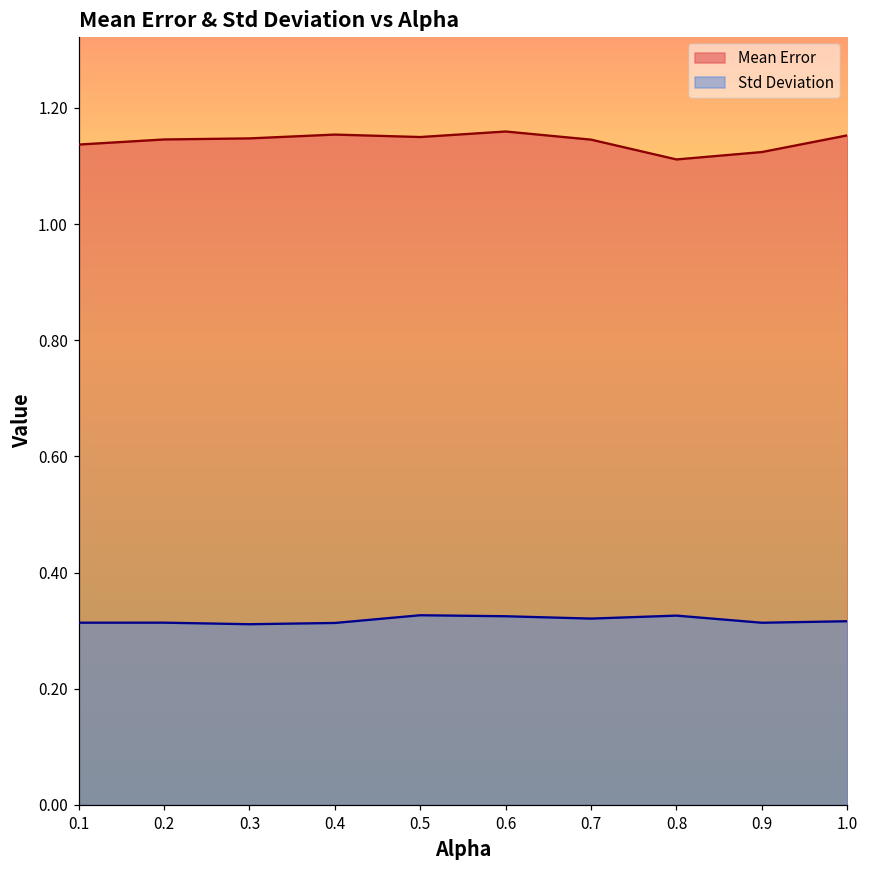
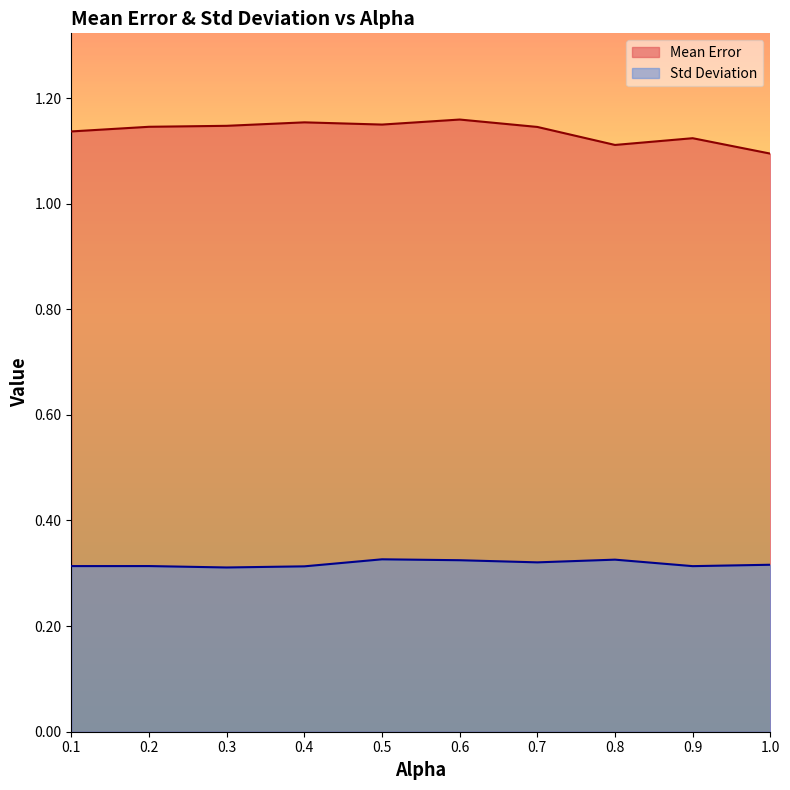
  {
    "Mean Error": {
      "0.1": 1.14,
      "0.2": 1.15,
      "0.3": 1.15,
      "0.4": 1.15,
      "0.5": 1.15,
      "0.6": 1.16,
      "0.7": 1.15,
      "0.8": 1.11,
      "0.9": 1.12,
-     "1.0": 1.15
+     "1.0": 1.09
    },
    "Std Deviation": {
      "0.1": 0.31,
      "0.2": 0.31,
      "0.3": 0.31,
      "0.4": 0.31,
      "0.5": 0.33,
      "0.6": 0.32,
      "0.7": 0.32,
      "0.8": 0.33,
      "0.9": 0.31,
      "1.0": 0.32
    }
  }
